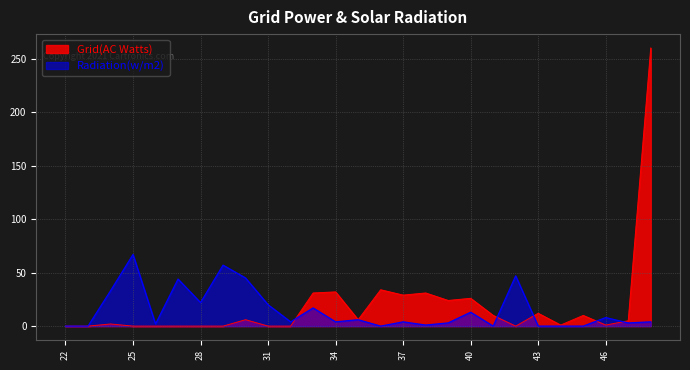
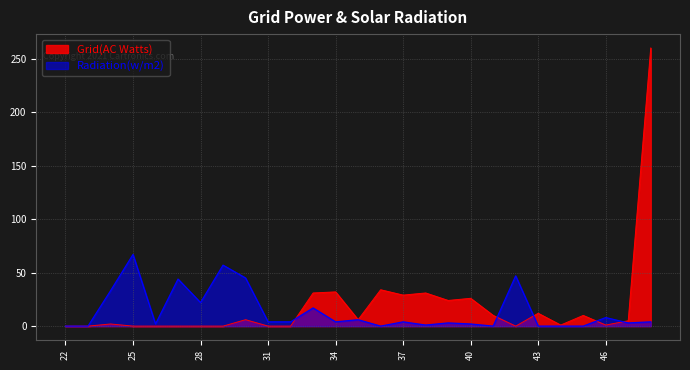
  {
    "Grid(AC Watts)": {
      "25": 0,
      "28": 0,
      "31": 0,
      "34": 32,
      "37": 29,
      "40": 26,
      "43": 12,
      "46": 1
    },
    "Radiation(w/m2)": {
      "25": 67,
      "28": 22,
-     "31": 20,
+     "31": 4,
      "34": 4,
      "37": 4,
-     "40": 13,
+     "40": 2,
      "43": 0,
      "46": 8
    }
  }
